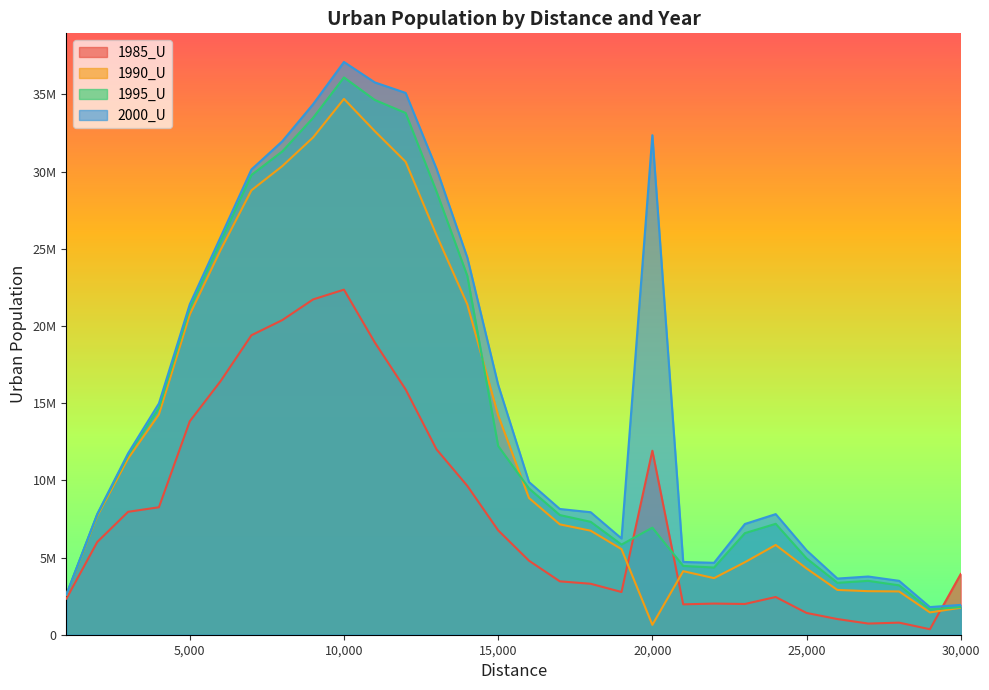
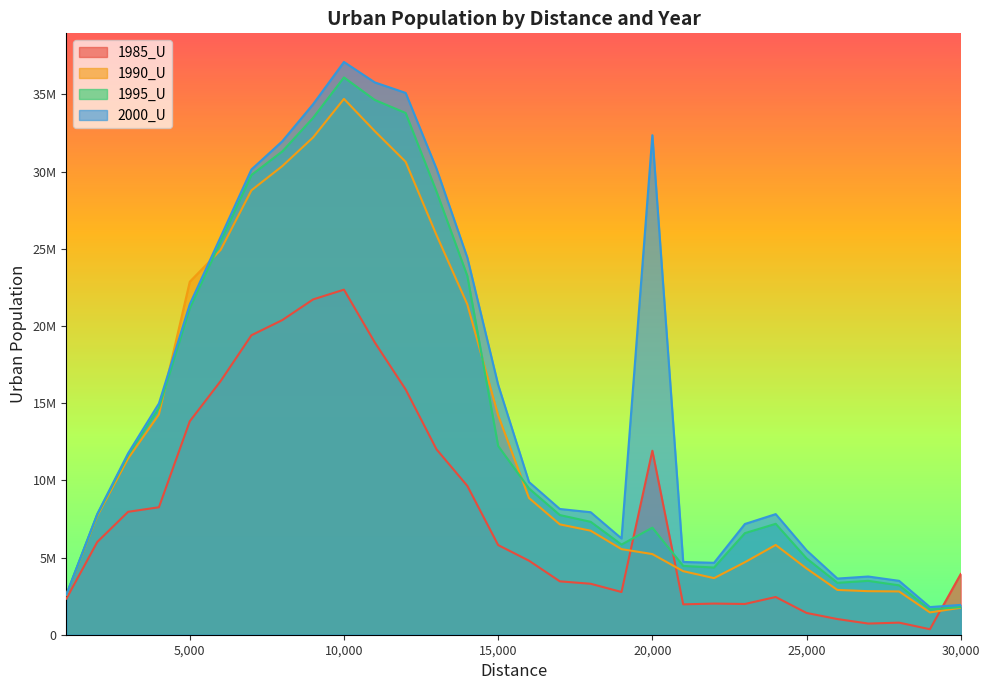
  {
    "1985_U": {
      "5,000": 13800000,
      "10,000": 22400000,
-     "15,000": 6800000,
+     "15,000": 5800000,
      "20,000": 11900000,
      "25,000": 1400000,
      "30,000": 3900000
    },
    "1990_U": {
-     "5,000": 20700000,
+     "5,000": 22900000,
      "10,000": 34700000,
      "15,000": 14200000,
-     "20,000": 600000,
+     "20,000": 5200000,
      "25,000": 4300000
    },
    "1995_U": {
      "5,000": 21100000,
      "10,000": 36100000,
      "15,000": 12200000,
      "20,000": 6900000,
      "25,000": 4900000
    },
    "2000_U": {
      "5,000": 21400000,
      "10,000": 37100000,
      "15,000": 16200000,
      "20,000": 32400000,
      "25,000": 5500000
    }
  }
